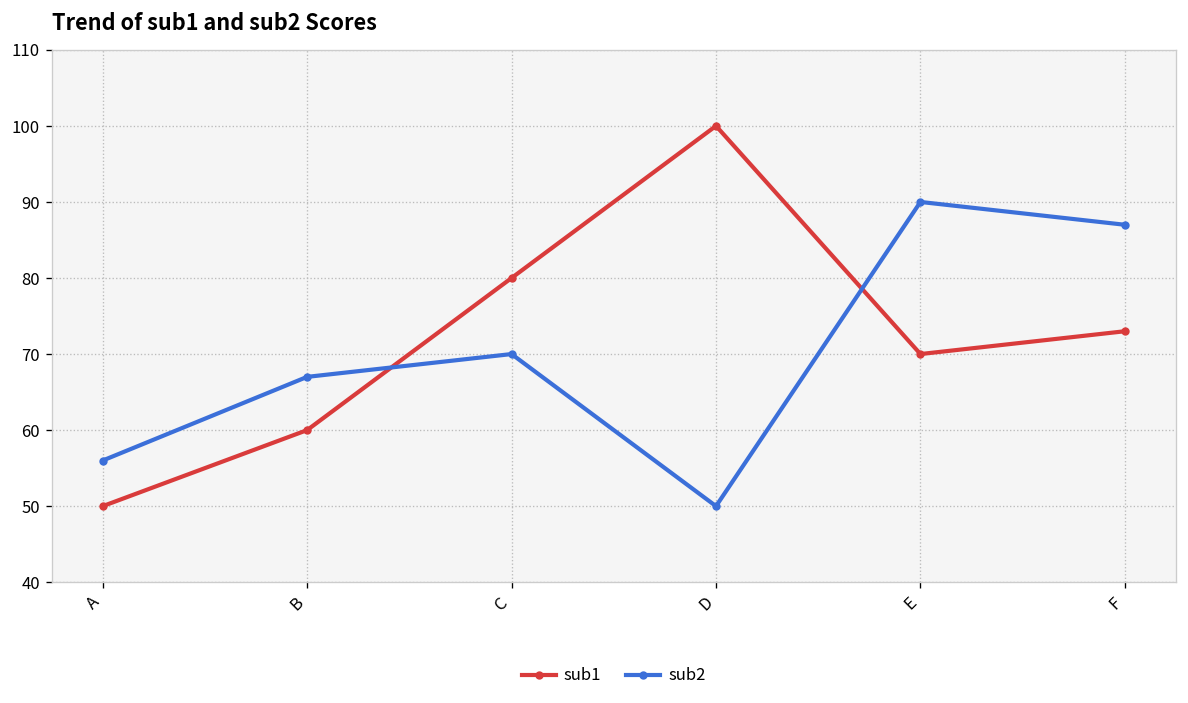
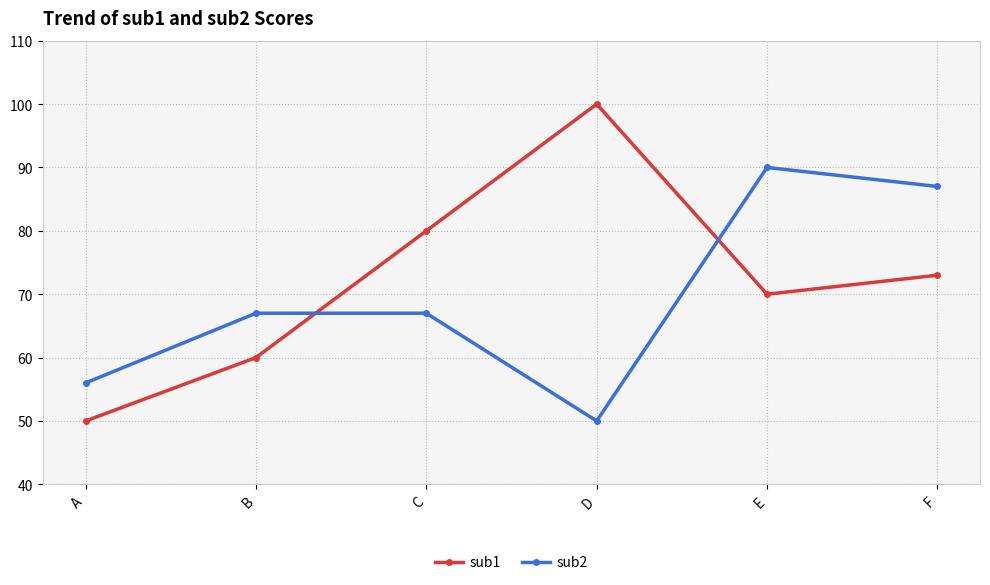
  {
    "sub1": {
      "A": 50,
      "B": 60,
      "C": 80,
      "D": 100,
      "E": 70,
      "F": 73
    },
    "sub2": {
      "A": 56,
      "B": 67,
-     "C": 70,
+     "C": 67,
      "D": 50,
      "E": 90,
      "F": 87
    }
  }
